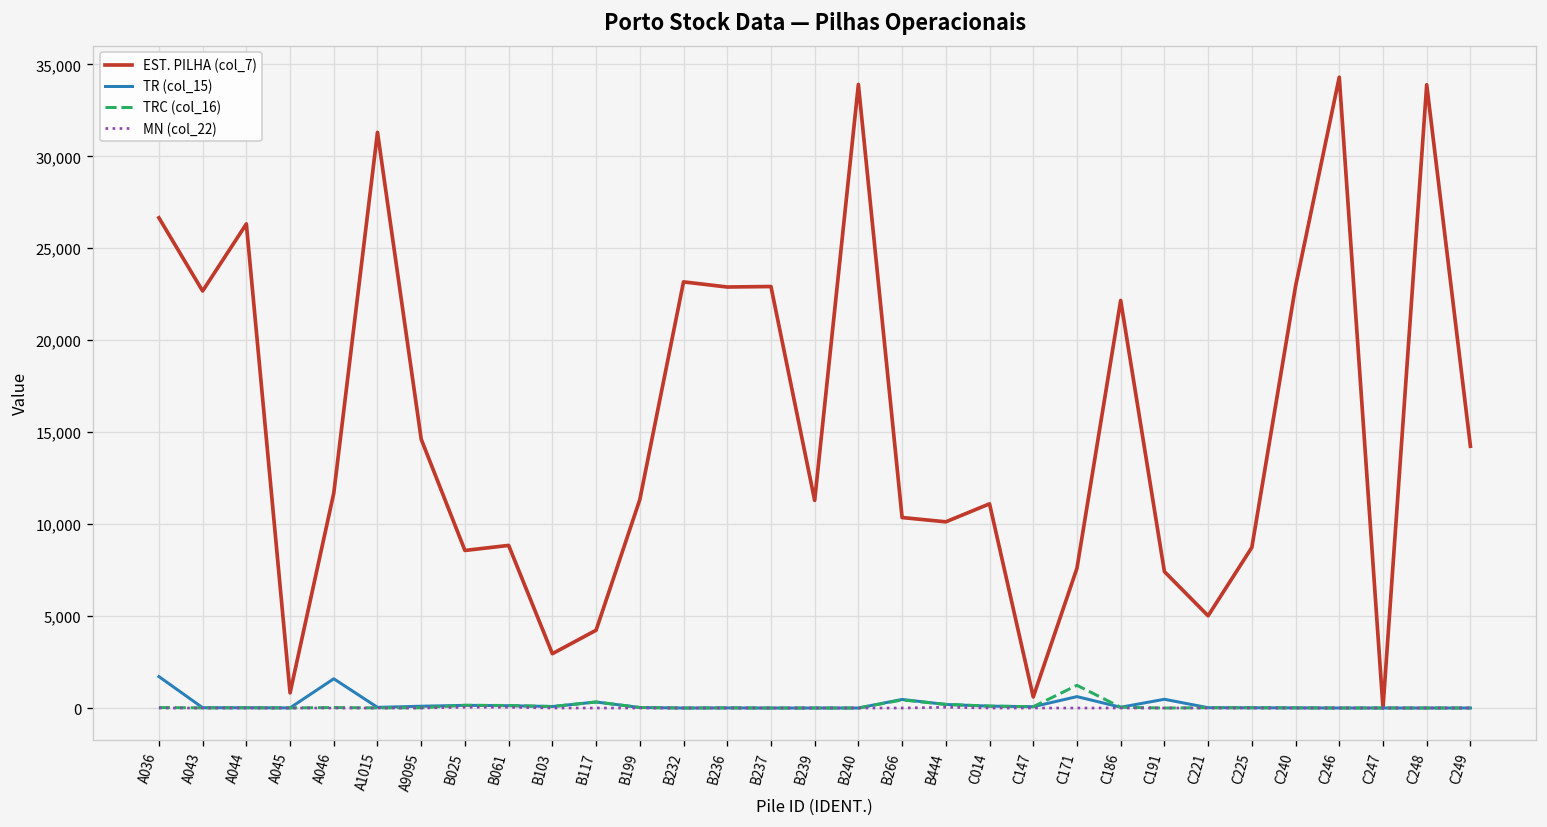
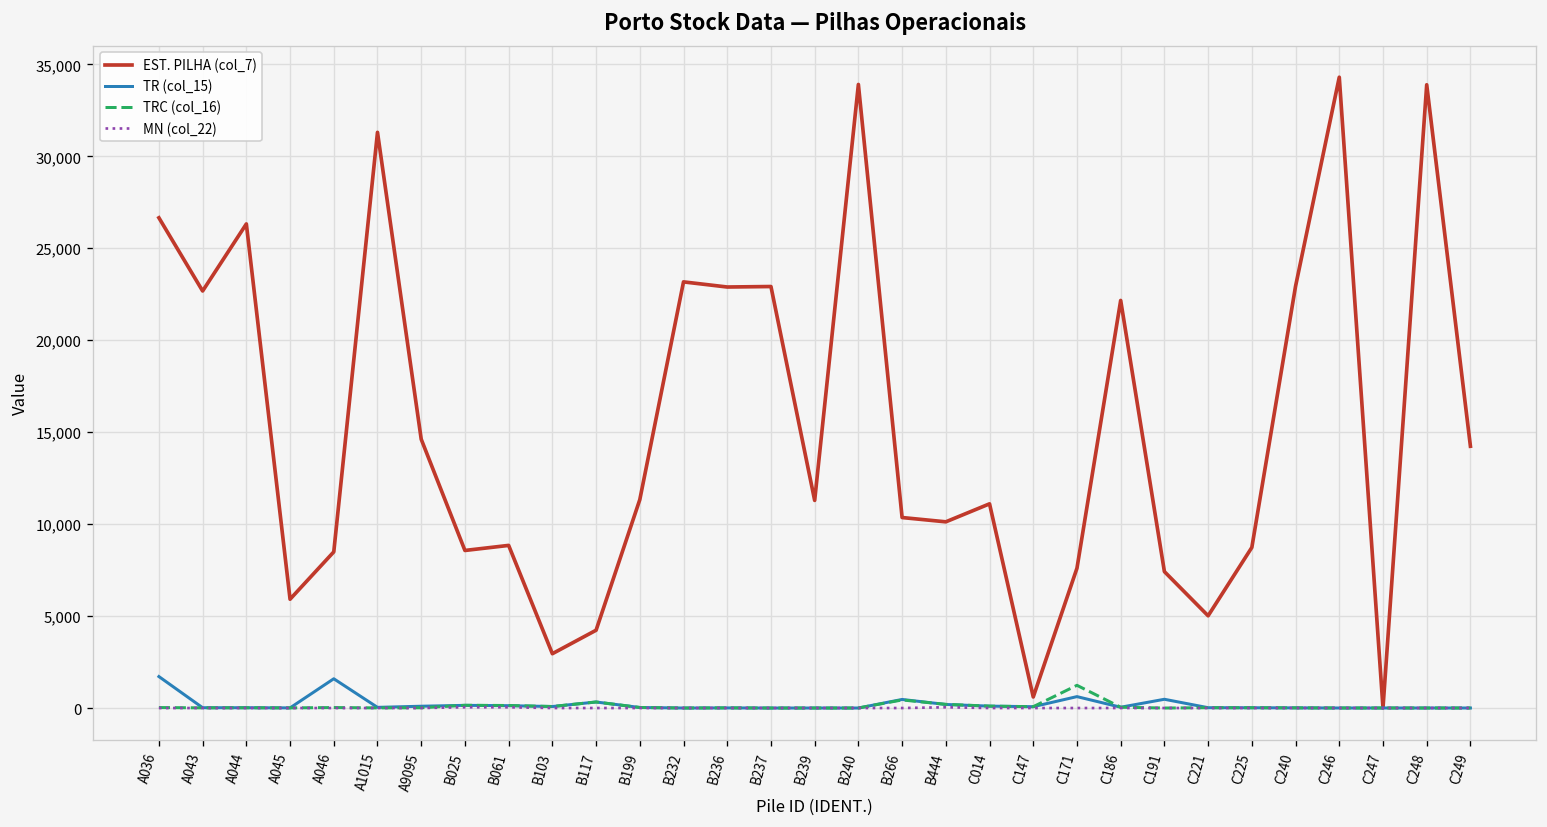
  {
    "EST. PILHA (col_7)": {
      "A036": "26,700",
      "A043": "22,700",
      "A044": "26,300",
-     "A045": "800",
-     "A046": "11,700",
+     "A045": "5,900",
+     "A046": "8,500",
      "A1015": "31,300",
      "A9095": "14,600",
      "B025": "8,600",
      "B061": "8,800",
      "B103": "3,000",
      "B117": "4,200",
      "B199": "11,300",
      "B232": "23,200",
      "B236": "22,900",
      "B237": "22,900",
      "B239": "11,300",
      "B240": "33,900",
      "B266": "10,400",
      "B444": "10,100",
      "C014": "11,100",
      "C147": "600",
      "C171": "7,600",
      "C186": "22,200",
      "C191": "7,400",
      "C221": "5,000",
      "C225": "8,700",
      "C240": "22,900",
      "C246": "34,300",
      "C248": "33,900",
      "C249": "14,200"
    },
    "TR (col_15)": {
      "A036": "1,700",
      "A046": "1,600",
      "C171": "600",
      "C191": "500"
    },
    "TRC (col_16)": {
      "C171": "1,200"
    },
    "MN (col_22)": {
      "B117": "0",
      "B266": "0",
      "C171": "0"
    }
  }
